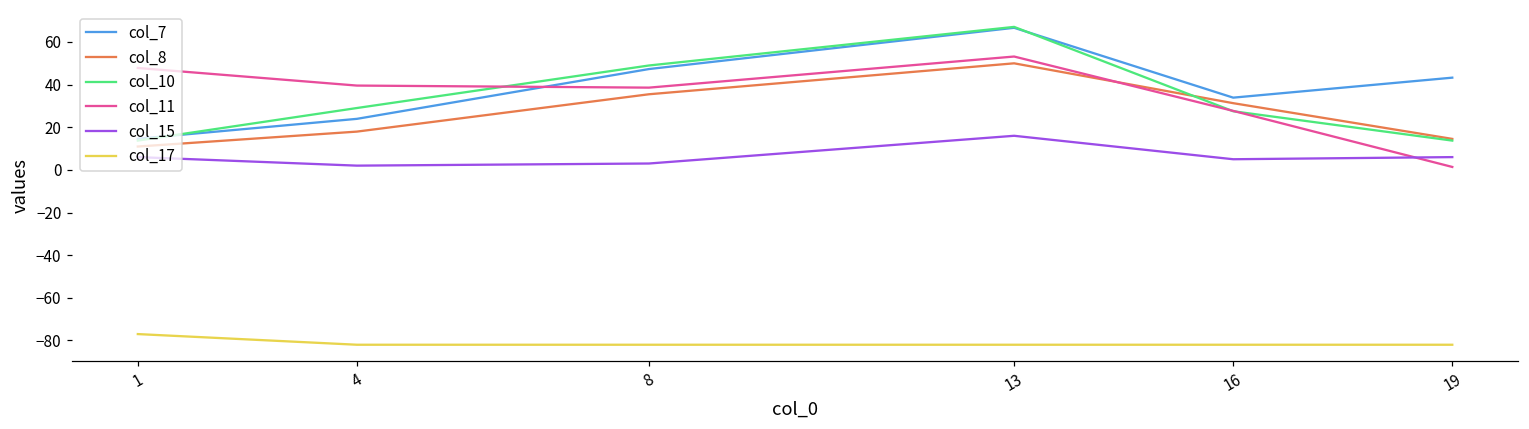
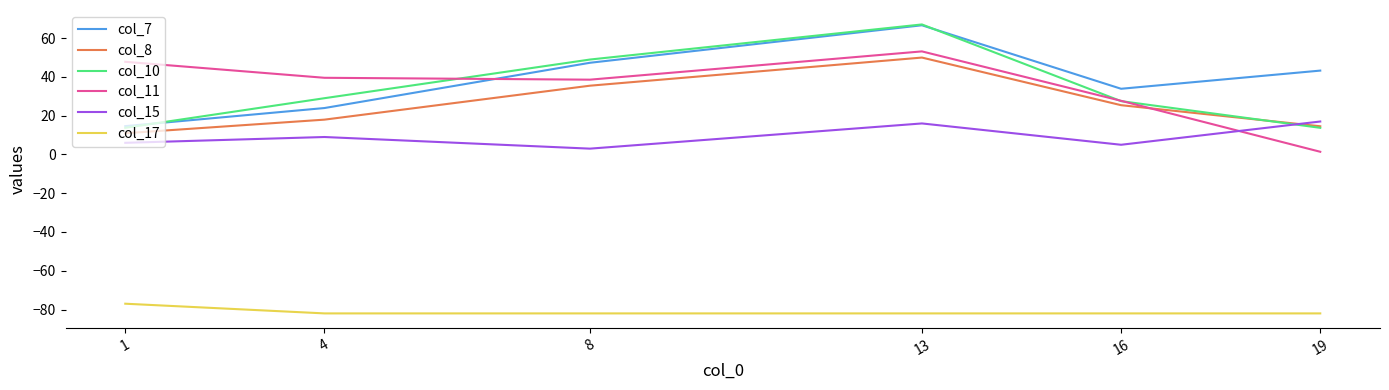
  {
    "col_7": {
      "4": 24,
      "8": 47,
      "16": 34,
      "19": 43
    },
    "col_8": {
      "4": 18,
      "8": 35,
      "13": 50,
-     "16": 31
+     "16": 25
    },
    "col_10": {
      "4": 29,
      "8": 49
    },
    "col_11": {
      "4": 40,
      "8": 39,
      "13": 53,
      "19": 1
    },
    "col_15": {
-     "4": 2,
+     "4": 9,
      "8": 3,
      "13": 16,
      "16": 5,
-     "19": 6
+     "19": 17
    },
    "col_17": {
      "1": -77,
      "4": -82,
      "8": -82,
      "13": -82,
      "16": -82,
      "19": -82
    }
  }
